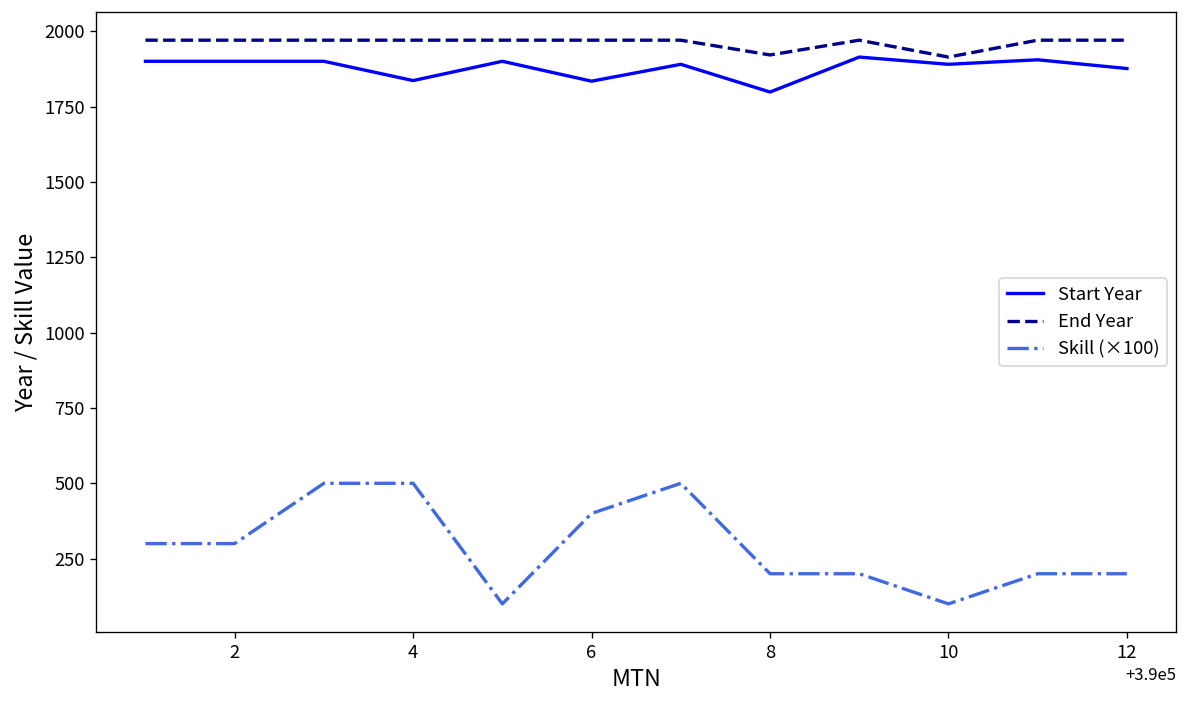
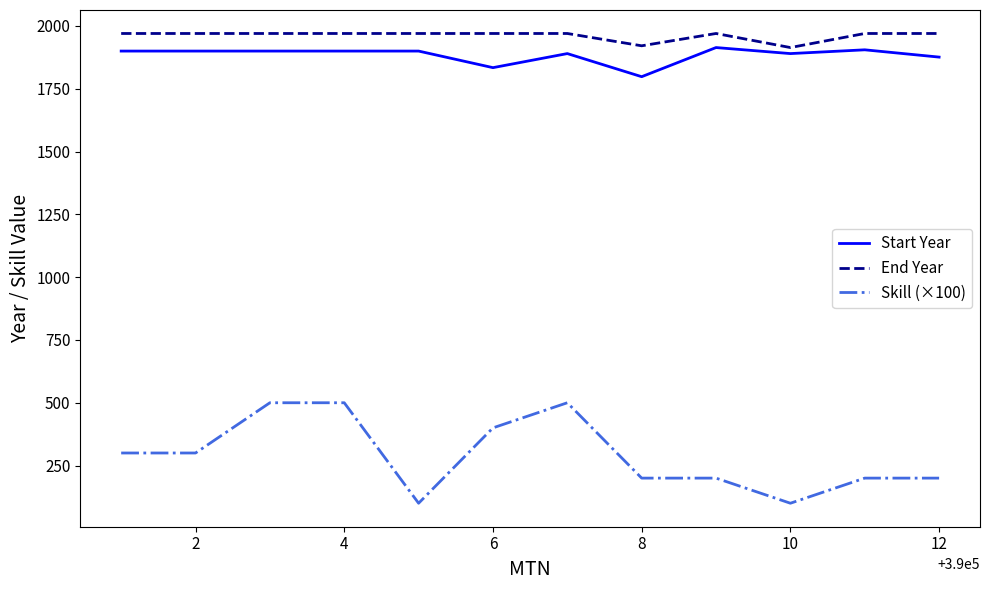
  {
    "Start Year": {
      "2": 1900,
-     "4": 1840,
+     "4": 1900,
      "6": 1830,
      "8": 1800,
      "10": 1890,
      "12": 1880
    },
    "End Year": {
      "2": 1970,
      "4": 1970,
      "6": 1970,
      "8": 1920,
      "10": 1910,
      "12": 1970
    },
    "Skill (×100)": {
      "2": 300,
      "4": 500,
      "6": 400,
      "8": 200,
      "10": 100,
      "12": 200
    }
  }
